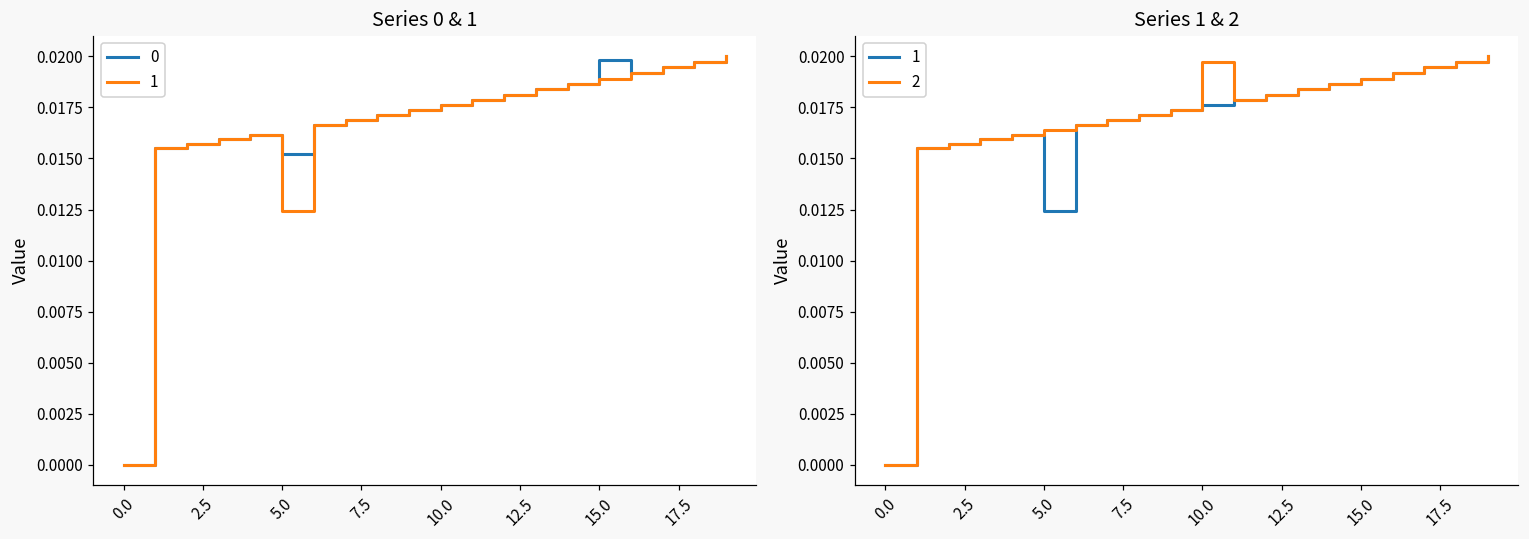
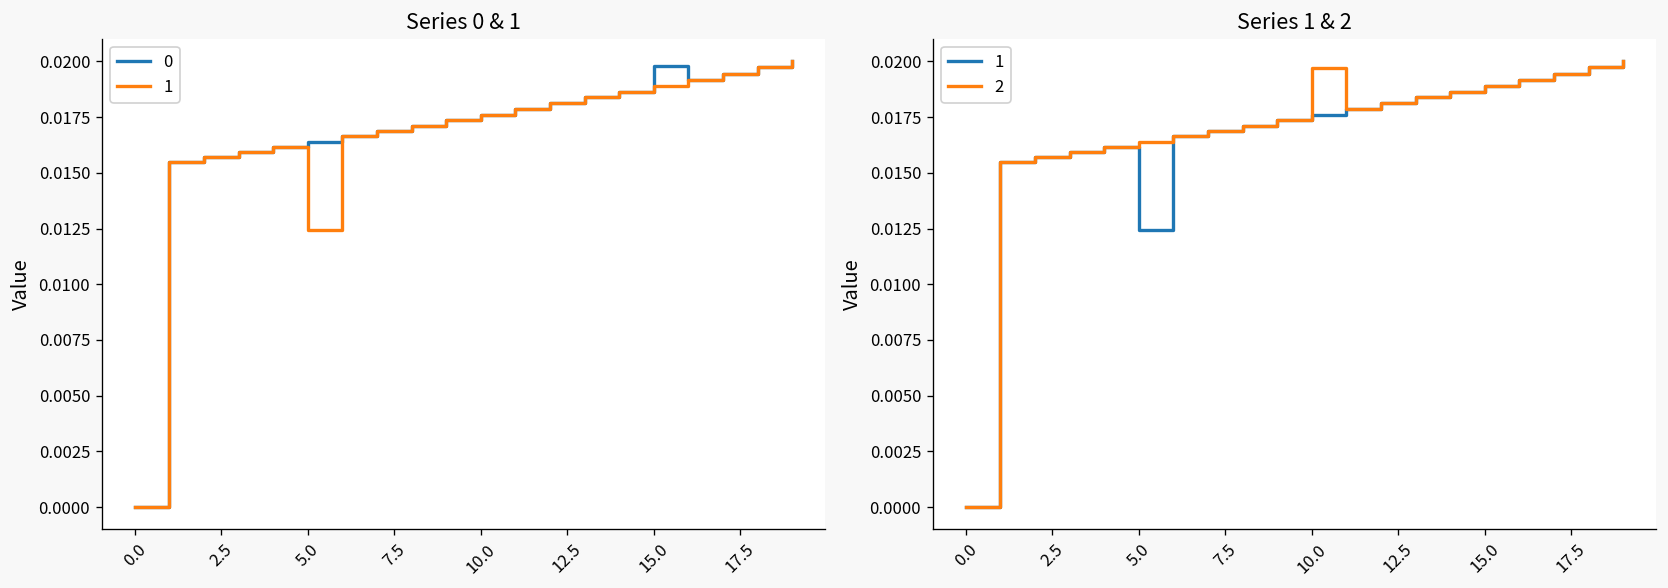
  {
    "Series 0 & 1": {
      "0": {
-       "5.0": 0.0152,
+       "5.0": 0.0164,
        "15.0": 0.0198
      }
    },
    "Series 1 & 2": {
      "1": {
        "5.0": 0.0124,
        "10.0": 0.0176
      },
      "2": {
        "5.0": 0.0164,
        "10.0": 0.0197
      }
    }
  }
